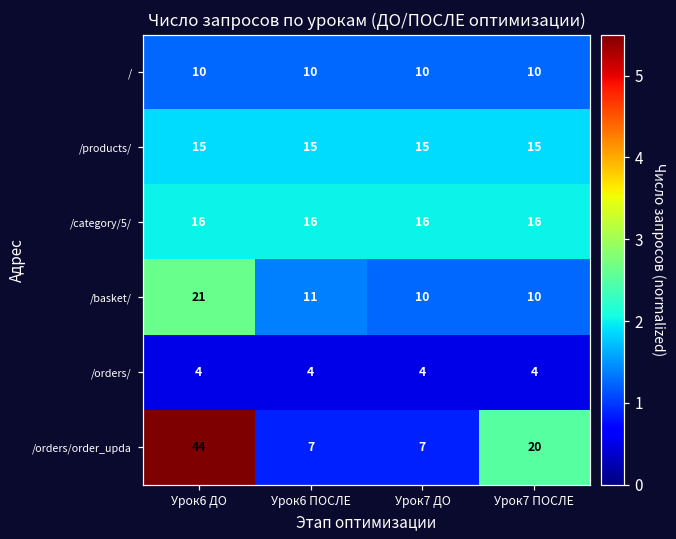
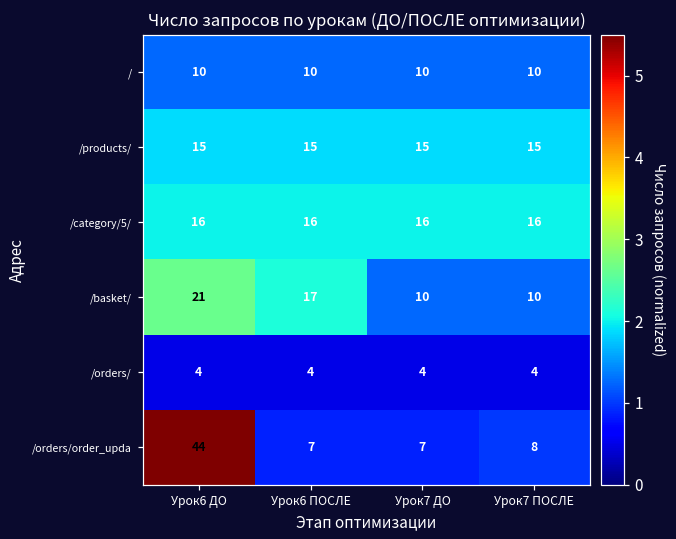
  {
    "/": {
      "Урок6 ДО": 10,
      "Урок6 ПОСЛЕ": 10,
      "Урок7 ДО": 10,
      "Урок7 ПОСЛЕ": 10
    },
    "/products/": {
      "Урок6 ДО": 15,
      "Урок6 ПОСЛЕ": 15,
      "Урок7 ДО": 15,
      "Урок7 ПОСЛЕ": 15
    },
    "/category/5/": {
      "Урок6 ДО": 16,
      "Урок6 ПОСЛЕ": 16,
      "Урок7 ДО": 16,
      "Урок7 ПОСЛЕ": 16
    },
    "/basket/": {
      "Урок6 ДО": 21,
-     "Урок6 ПОСЛЕ": 11,
+     "Урок6 ПОСЛЕ": 17,
      "Урок7 ДО": 10,
      "Урок7 ПОСЛЕ": 10
    },
    "/orders/": {
      "Урок6 ДО": 4,
      "Урок6 ПОСЛЕ": 4,
      "Урок7 ДО": 4,
      "Урок7 ПОСЛЕ": 4
    },
    "/orders/order_upda": {
      "Урок6 ДО": 44,
      "Урок6 ПОСЛЕ": 7,
      "Урок7 ДО": 7,
-     "Урок7 ПОСЛЕ": 20
+     "Урок7 ПОСЛЕ": 8
    }
  }
